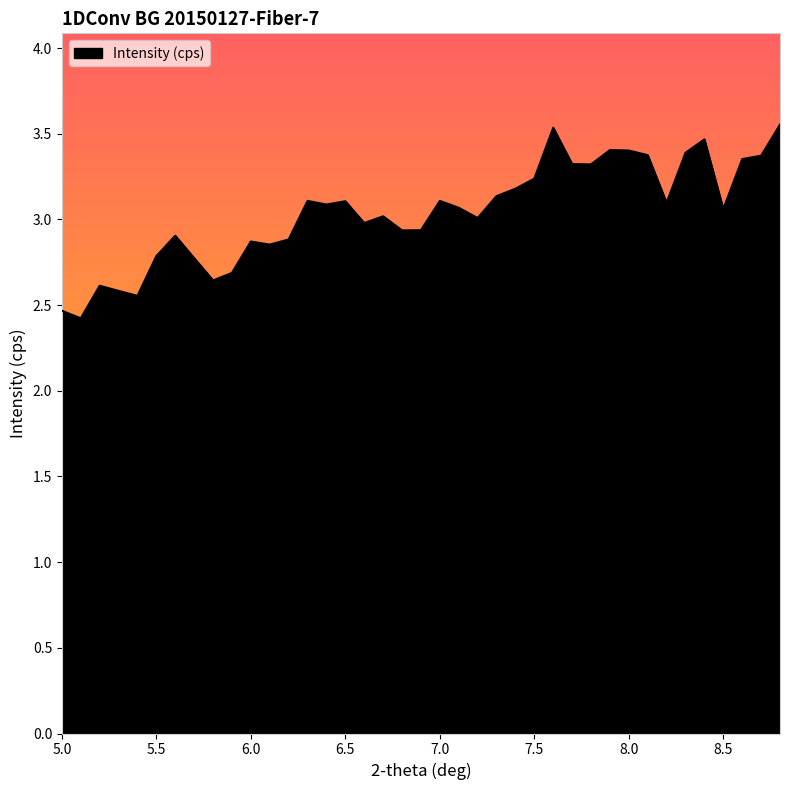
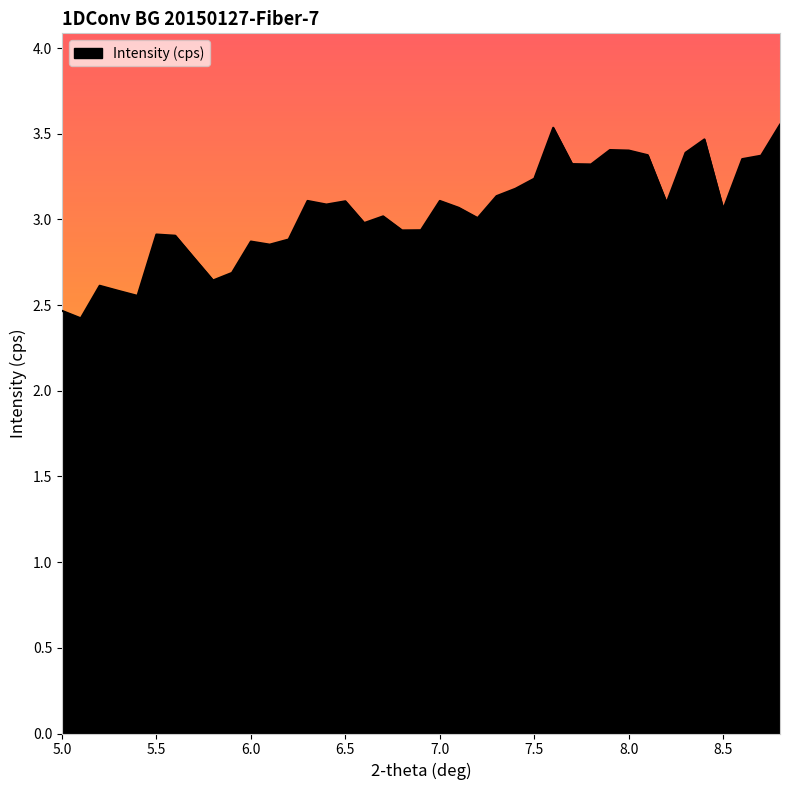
  {
    "5.0": 2.47,
-   "5.5": 2.79,
+   "5.5": 2.91,
    "6.0": 2.87,
    "6.5": 3.11,
    "7.0": 3.11,
    "7.5": 3.24,
    "8.0": 3.40,
    "8.5": 3.06
  }
